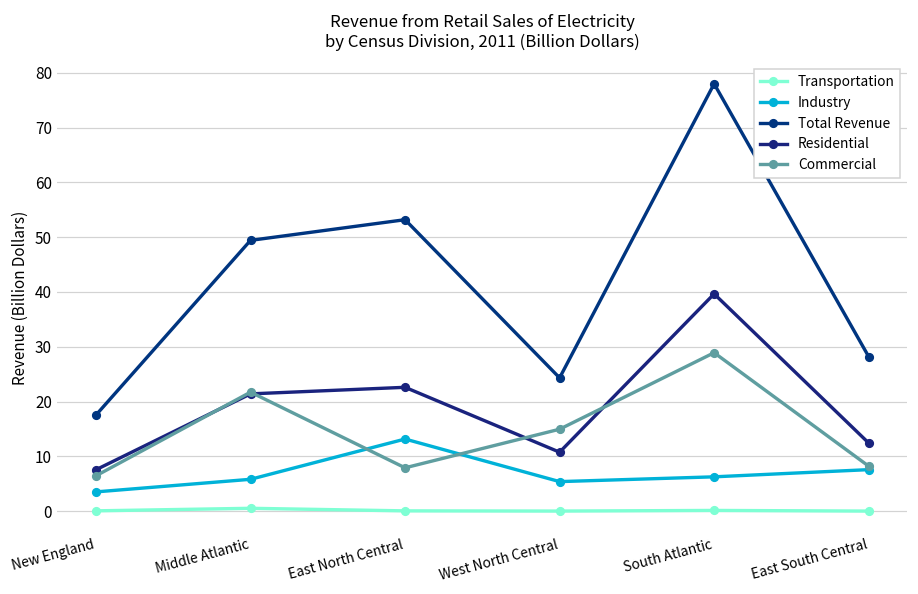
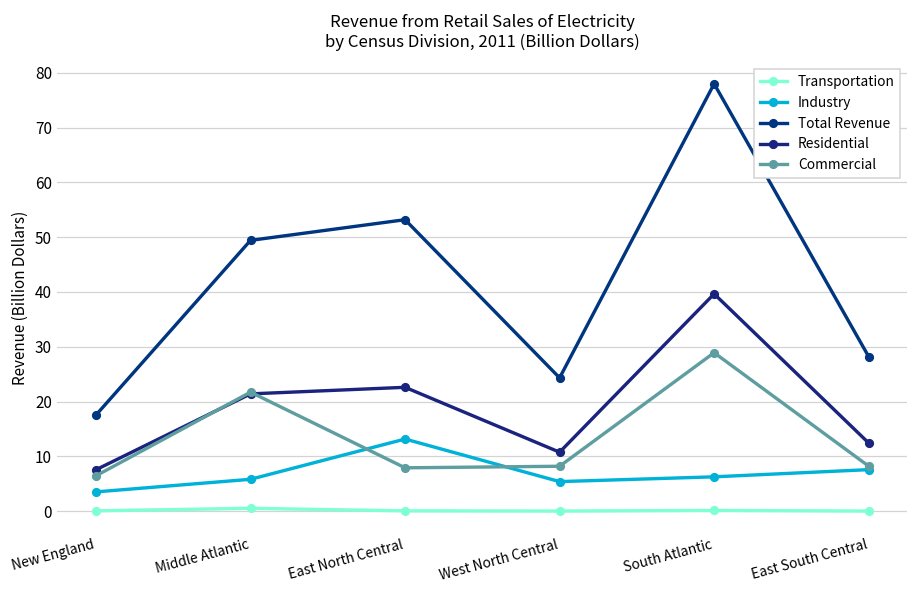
  {
    "Transportation": {
      "New England": 0,
      "Middle Atlantic": 1,
      "East North Central": 0,
      "West North Central": 0,
      "South Atlantic": 0,
      "East South Central": 0
    },
    "Industry": {
      "New England": 4,
      "Middle Atlantic": 6,
      "East North Central": 13,
      "West North Central": 5,
      "South Atlantic": 6,
      "East South Central": 8
    },
    "Commercial": {
      "New England": 6,
      "East North Central": 8,
-     "West North Central": 15,
+     "West North Central": 8,
      "South Atlantic": 29,
      "East South Central": 8
    }
  }
